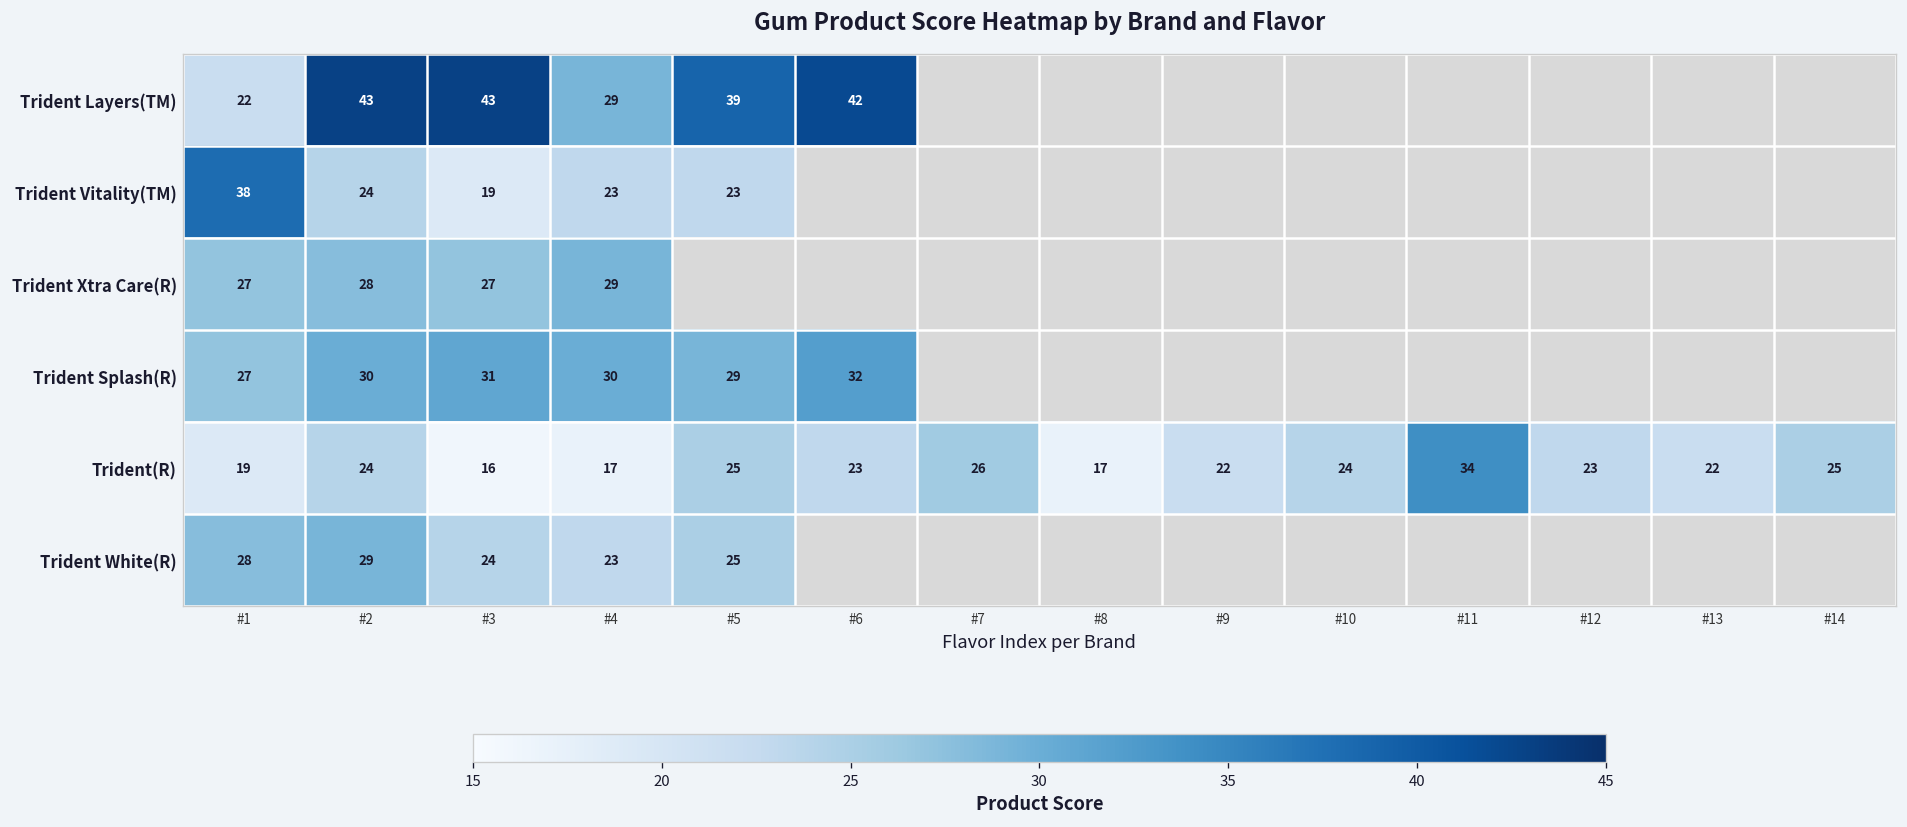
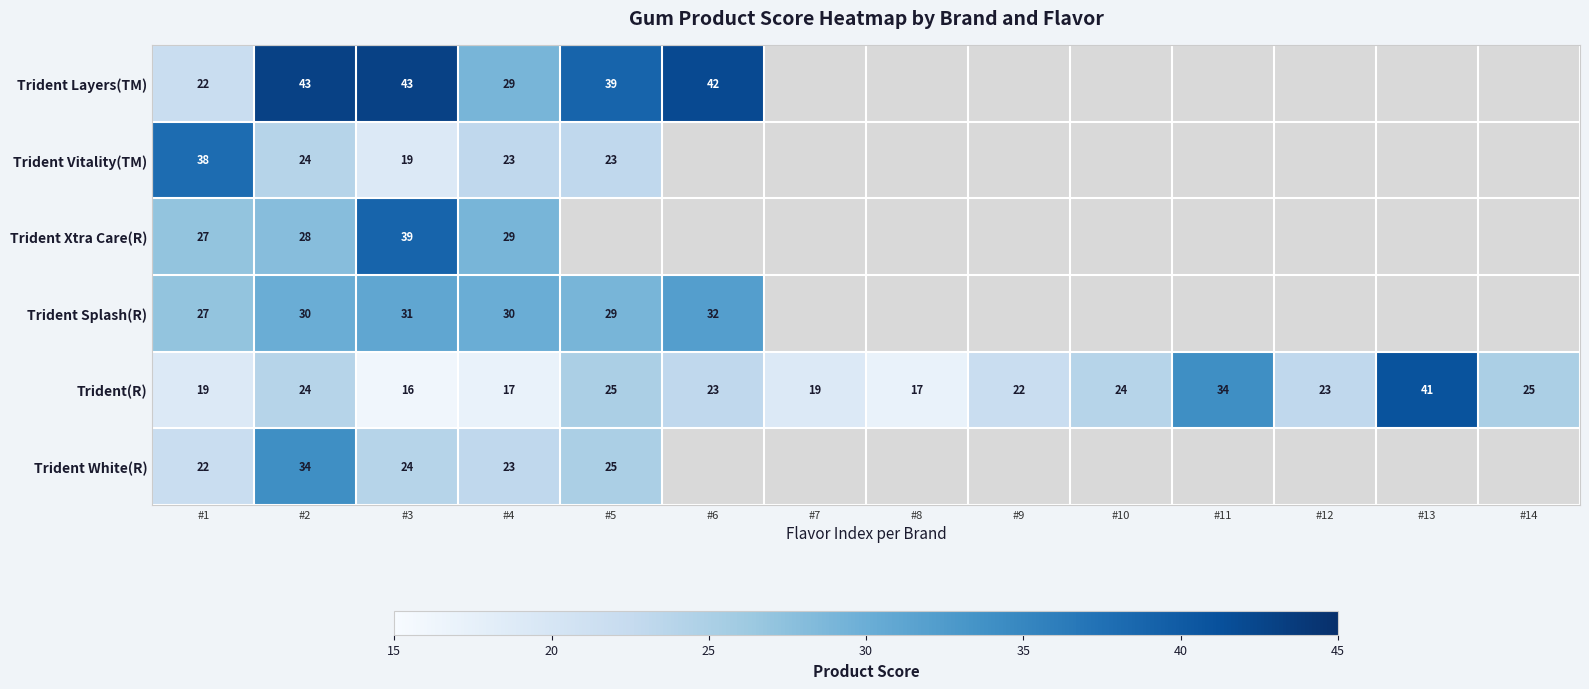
  {
    "Trident Layers(TM)": {
      "#1": 22,
      "#2": 43,
      "#3": 43,
      "#4": 29,
      "#5": 39,
      "#6": 42
    },
    "Trident Vitality(TM)": {
      "#1": 38,
      "#2": 24,
      "#3": 19,
      "#4": 23,
      "#5": 23
    },
    "Trident Xtra Care(R)": {
      "#1": 27,
      "#2": 28,
-     "#3": 27,
+     "#3": 39,
      "#4": 29
    },
    "Trident Splash(R)": {
      "#1": 27,
      "#2": 30,
      "#3": 31,
      "#4": 30,
      "#5": 29,
      "#6": 32
    },
    "Trident(R)": {
      "#1": 19,
      "#2": 24,
      "#3": 16,
      "#4": 17,
      "#5": 25,
      "#6": 23,
-     "#7": 26,
+     "#7": 19,
      "#8": 17,
      "#9": 22,
      "#10": 24,
      "#11": 34,
      "#12": 23,
-     "#13": 22,
+     "#13": 41,
      "#14": 25
    },
    "Trident White(R)": {
-     "#1": 28,
-     "#2": 29,
+     "#1": 22,
+     "#2": 34,
      "#3": 24,
      "#4": 23,
      "#5": 25
    }
  }
